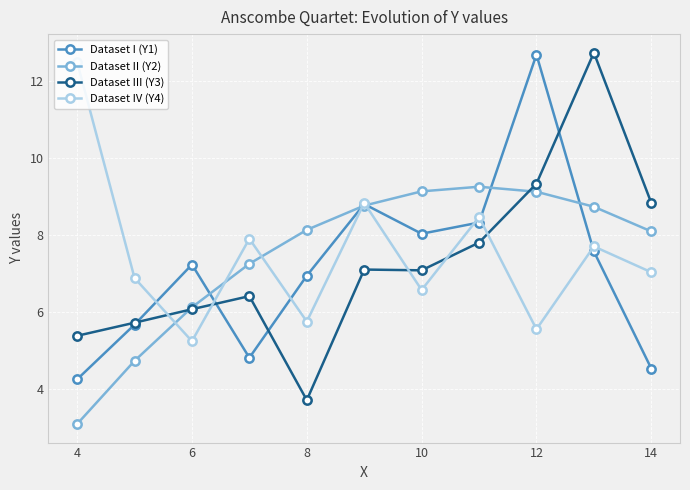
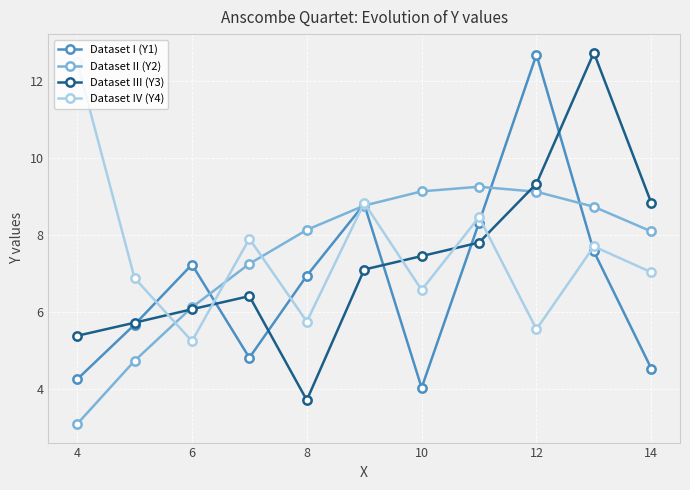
  {
    "Dataset I (Y1)": {
      "4": 4.3,
      "6": 7.2,
      "8": 7.0,
-     "10": 8.0,
+     "10": 4.0,
      "12": 12.7,
      "14": 4.5
    },
    "Dataset III (Y3)": {
      "4": 5.4,
      "8": 3.7,
-     "10": 7.1,
+     "10": 7.5,
      "12": 9.3,
      "14": 8.8
    }
  }
